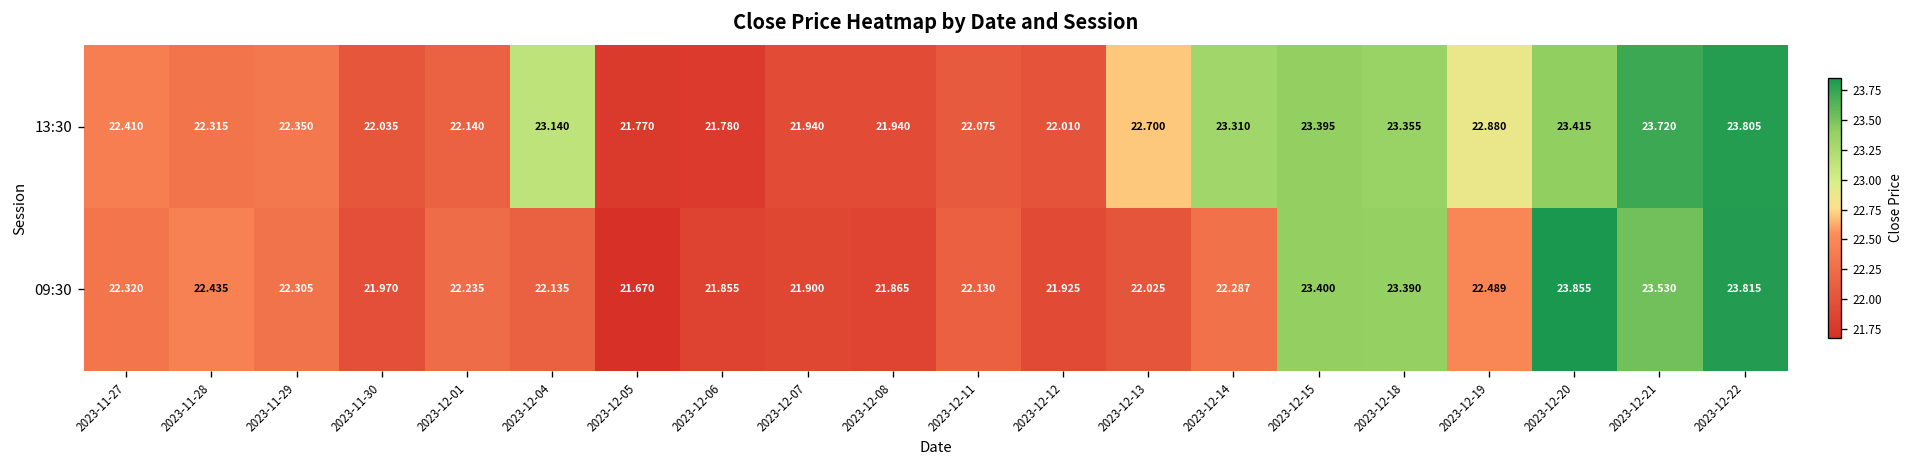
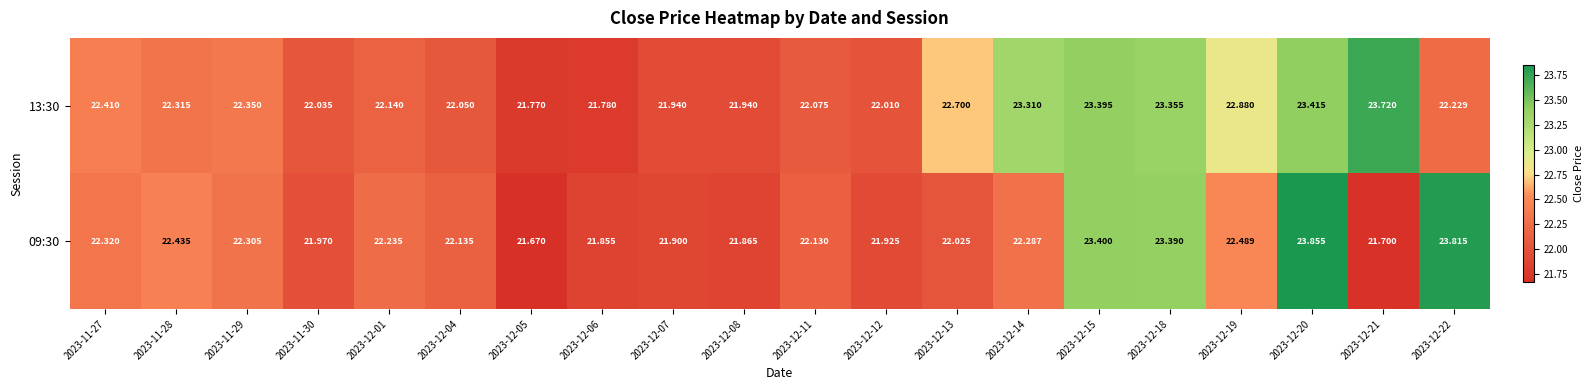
  {
    "13:30": {
      "2023-11-27": 22.410,
      "2023-11-28": 22.315,
      "2023-11-29": 22.350,
      "2023-11-30": 22.035,
      "2023-12-01": 22.140,
-     "2023-12-04": 23.140,
+     "2023-12-04": 22.050,
      "2023-12-05": 21.770,
      "2023-12-06": 21.780,
      "2023-12-07": 21.940,
      "2023-12-08": 21.940,
      "2023-12-11": 22.075,
      "2023-12-12": 22.010,
      "2023-12-13": 22.700,
      "2023-12-14": 23.310,
      "2023-12-15": 23.395,
      "2023-12-18": 23.355,
      "2023-12-19": 22.880,
      "2023-12-20": 23.415,
      "2023-12-21": 23.720,
-     "2023-12-22": 23.805
+     "2023-12-22": 22.229
    },
    "09:30": {
      "2023-11-27": 22.320,
      "2023-11-28": 22.435,
      "2023-11-29": 22.305,
      "2023-11-30": 21.970,
      "2023-12-01": 22.235,
      "2023-12-04": 22.135,
      "2023-12-05": 21.670,
      "2023-12-06": 21.855,
      "2023-12-07": 21.900,
      "2023-12-08": 21.865,
      "2023-12-11": 22.130,
      "2023-12-12": 21.925,
      "2023-12-13": 22.025,
      "2023-12-14": 22.287,
      "2023-12-15": 23.400,
      "2023-12-18": 23.390,
      "2023-12-19": 22.489,
      "2023-12-20": 23.855,
-     "2023-12-21": 23.530,
+     "2023-12-21": 21.700,
      "2023-12-22": 23.815
    }
  }
